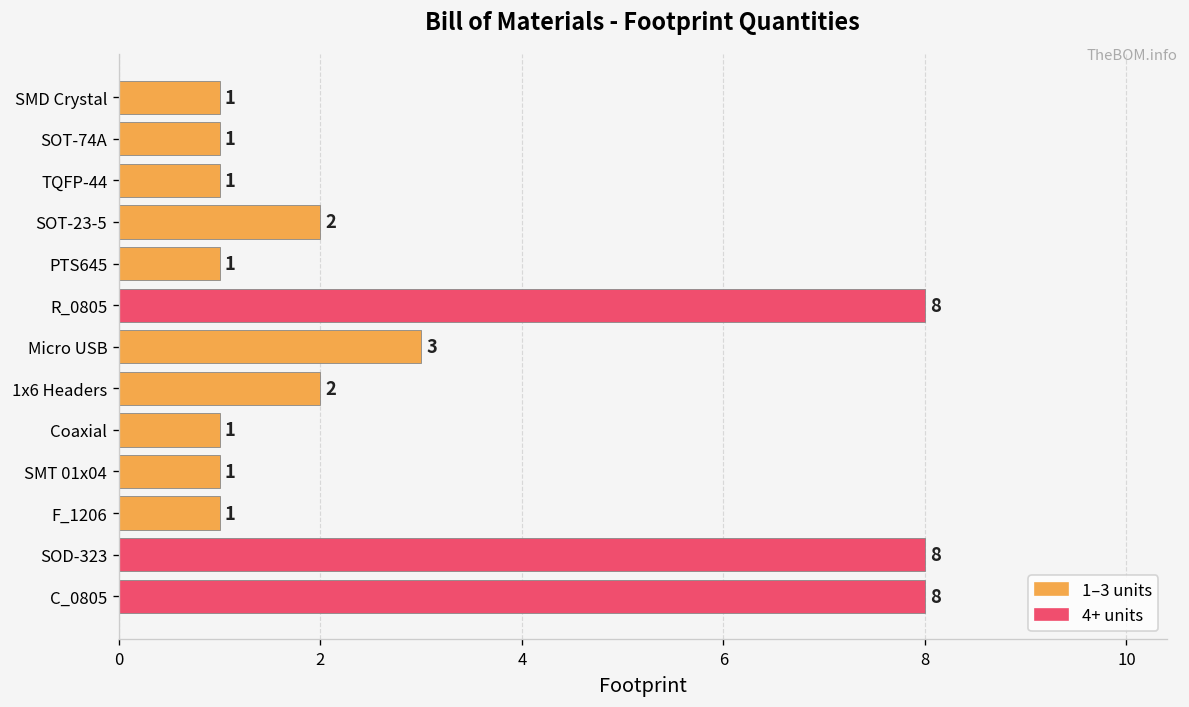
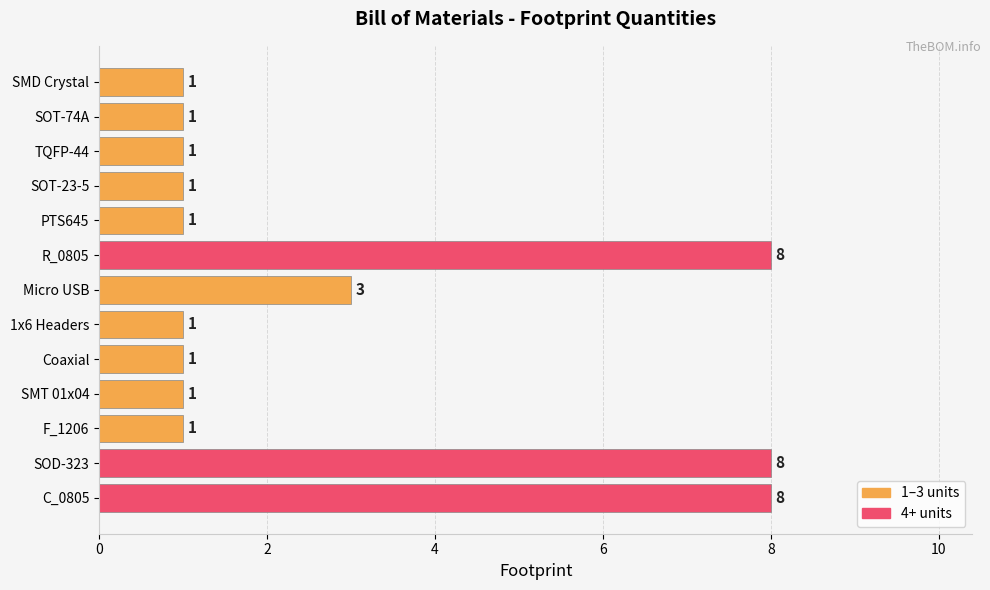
  {
    "SMD Crystal": 1,
    "SOT-74A": 1,
    "TQFP-44": 1,
-   "SOT-23-5": 2,
+   "SOT-23-5": 1,
    "PTS645": 1,
    "R_0805": 8,
    "Micro USB": 3,
-   "1x6 Headers": 2,
+   "1x6 Headers": 1,
    "Coaxial": 1,
    "SMT 01x04": 1,
    "F_1206": 1,
    "SOD-323": 8,
    "C_0805": 8
  }
